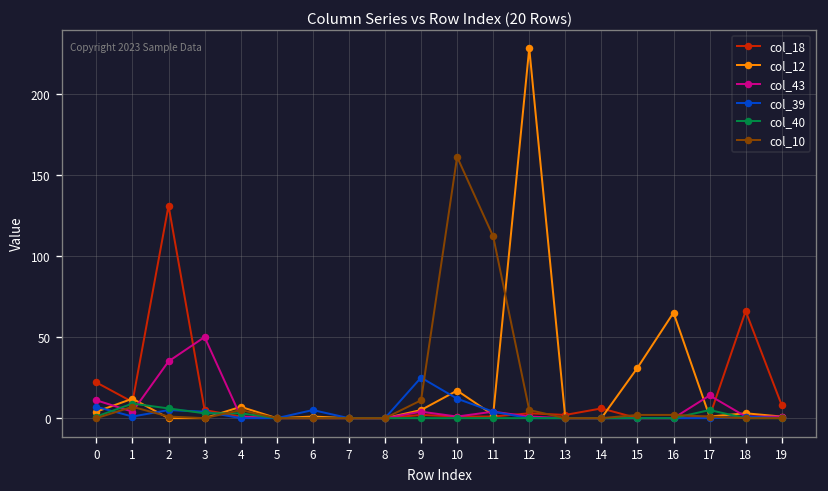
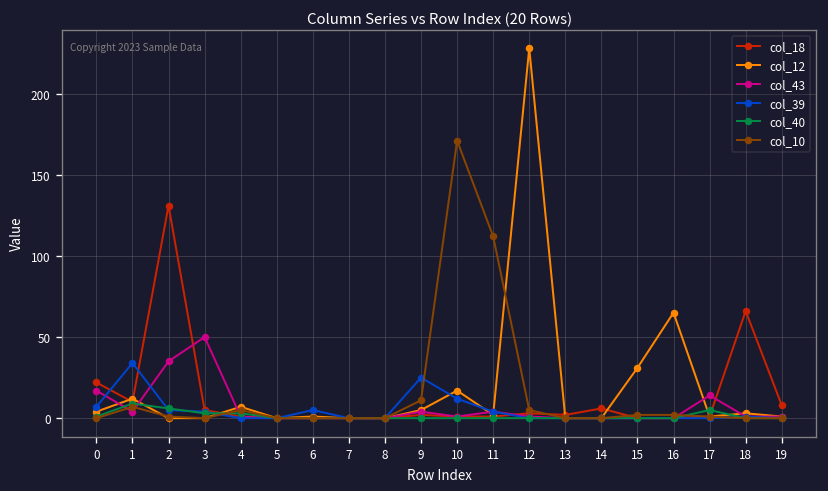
  {
    "col_18": {
      "0": 22,
      "2": 131,
      "9": 2,
      "12": 3,
      "13": 2,
      "14": 6,
      "18": 66,
      "19": 8
    },
    "col_12": {
      "0": 4,
      "1": 12,
      "4": 7,
      "10": 17,
      "12": 228,
      "15": 31,
      "16": 65,
      "18": 3
    },
    "col_43": {
-     "0": 11,
+     "0": 17,
      "1": 4,
      "2": 35,
      "3": 50,
      "17": 14
    },
    "col_39": {
      "0": 7,
-     "1": 1,
+     "1": 34,
      "6": 5,
      "9": 25,
      "10": 12
    },
    "col_40": {
      "4": 3,
      "9": 0,
      "17": 5
    },
    "col_10": {
      "1": 7,
      "4": 5,
      "9": 11,
-     "10": 161,
+     "10": 171,
      "11": 112,
      "12": 5,
      "15": 2,
      "16": 2
    }
  }
